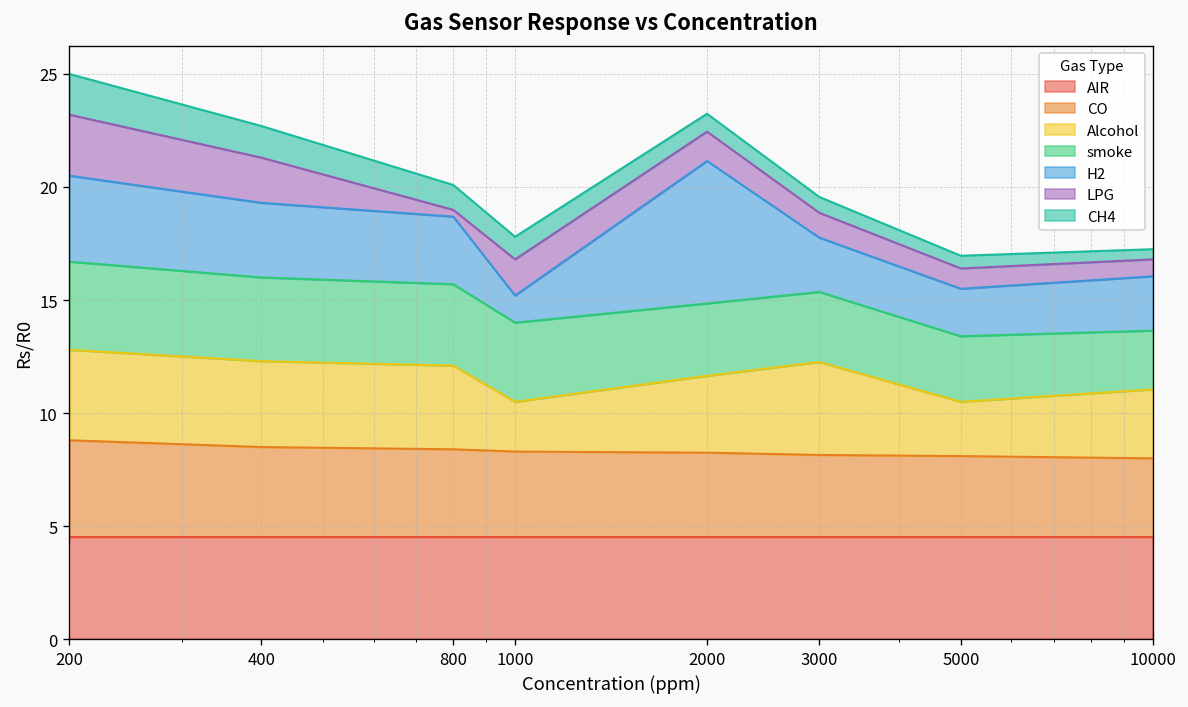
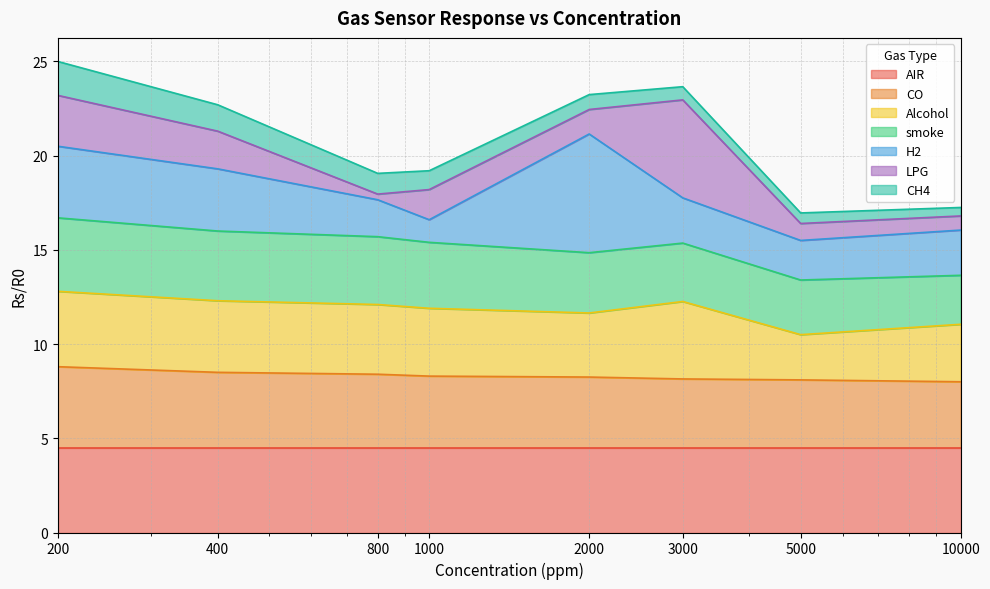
  {
    "Alcohol": {
      "200": 4.0,
      "400": 3.8,
      "800": 3.7,
-     "1000": 2.2,
+     "1000": 3.6,
      "2000": 3.4,
      "3000": 4.1,
      "5000": 2.4,
      "10000": 3.1
    },
    "H2": {
      "200": 3.8,
      "400": 3.3,
-     "800": 3.0,
+     "800": 2.0,
      "1000": 1.2,
      "2000": 6.3,
      "3000": 2.4,
      "5000": 2.1,
      "10000": 2.4
    },
    "LPG": {
      "200": 2.7,
      "400": 2.0,
      "800": 0.3,
      "1000": 1.6,
      "2000": 1.3,
-     "3000": 1.1,
+     "3000": 5.2,
      "5000": 0.9,
      "10000": 0.8
    }
  }
